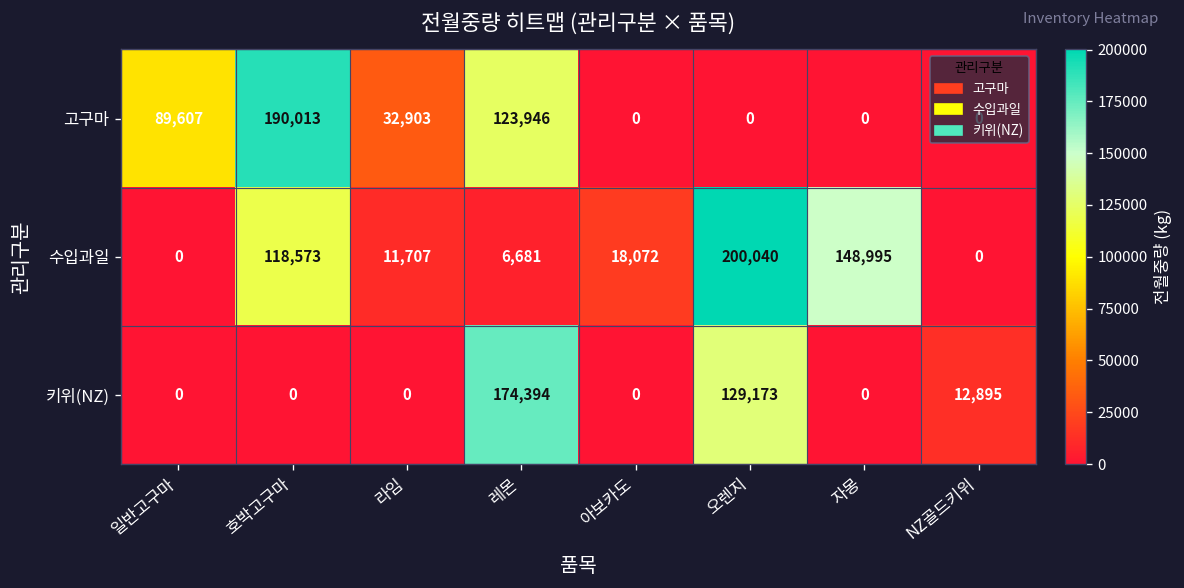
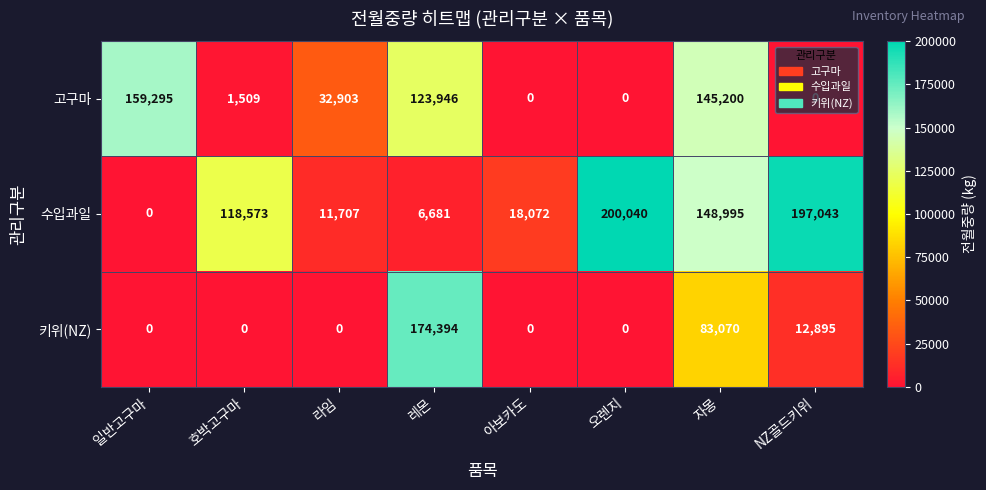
  {
    "고구마": {
-     "일반고구마": "89,607",
-     "호박고구마": "190,013",
+     "일반고구마": "159,295",
+     "호박고구마": "1,509",
      "라임": "32,903",
      "레몬": "123,946",
      "아보카도": "0",
      "오렌지": "0",
-     "자몽": "0"
+     "자몽": "145,200"
    },
    "수입과일": {
      "일반고구마": "0",
      "호박고구마": "118,573",
      "라임": "11,707",
      "레몬": "6,681",
      "아보카도": "18,072",
      "오렌지": "200,040",
      "자몽": "148,995",
-     "NZ골드키위": "0"
+     "NZ골드키위": "197,043"
    },
    "키위(NZ)": {
      "일반고구마": "0",
      "호박고구마": "0",
      "라임": "0",
      "레몬": "174,394",
      "아보카도": "0",
-     "오렌지": "129,173",
-     "자몽": "0",
+     "오렌지": "0",
+     "자몽": "83,070",
      "NZ골드키위": "12,895"
    }
  }
